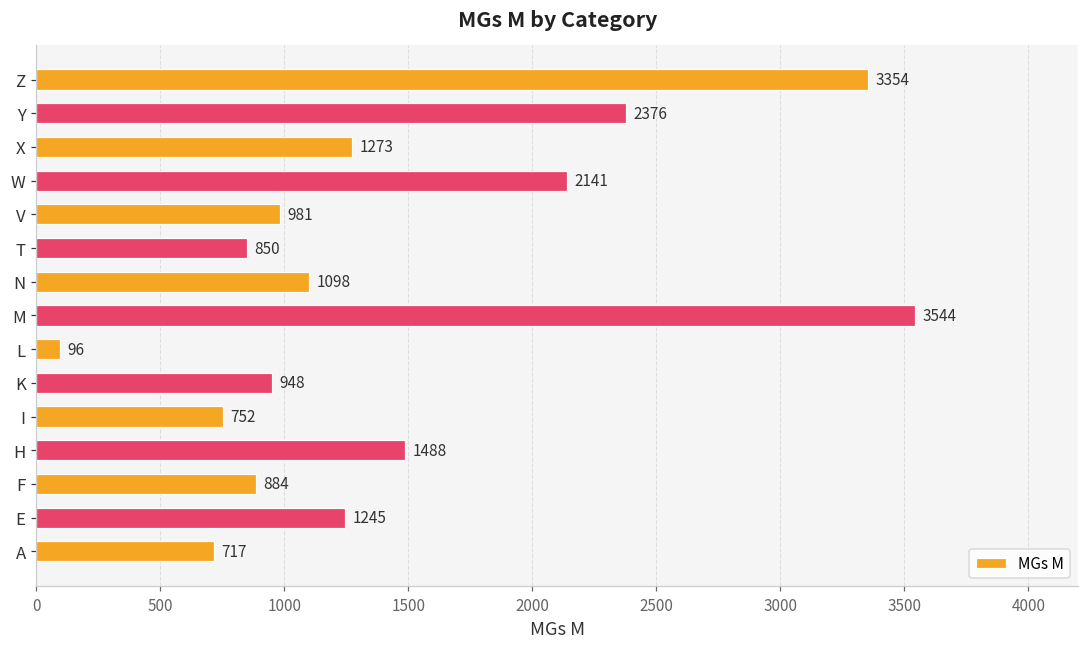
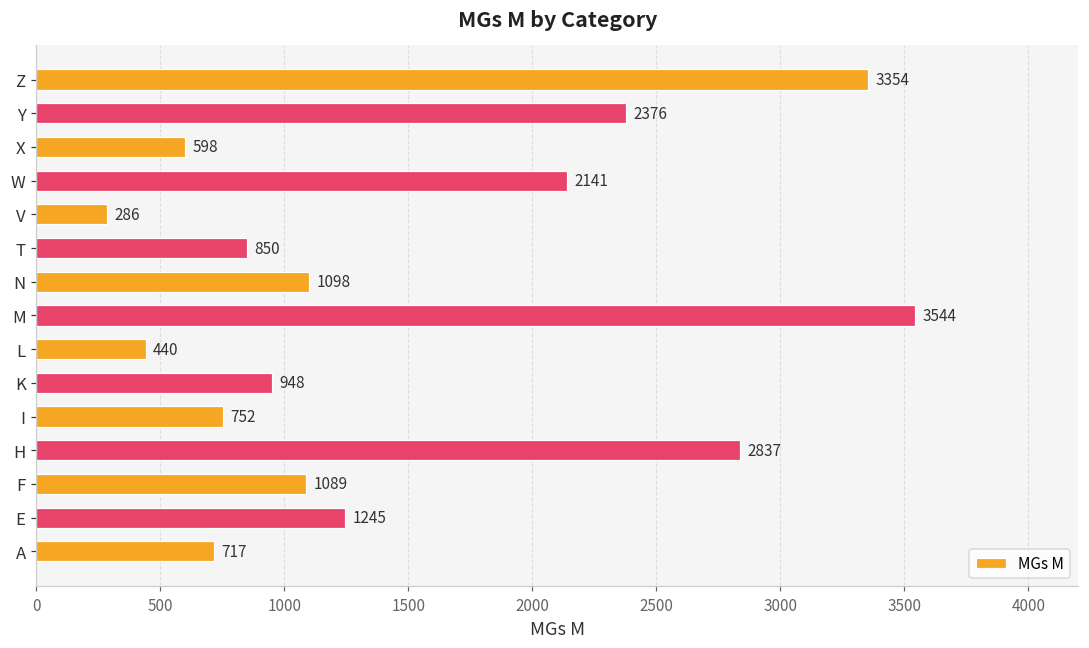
  {
    "Z": 3354,
    "Y": 2376,
-   "X": 1273,
+   "X": 598,
    "W": 2141,
-   "V": 981,
+   "V": 286,
    "T": 850,
    "N": 1098,
    "M": 3544,
-   "L": 96,
+   "L": 440,
    "K": 948,
    "I": 752,
-   "H": 1488,
-   "F": 884,
+   "H": 2837,
+   "F": 1089,
    "E": 1245,
    "A": 717
  }
